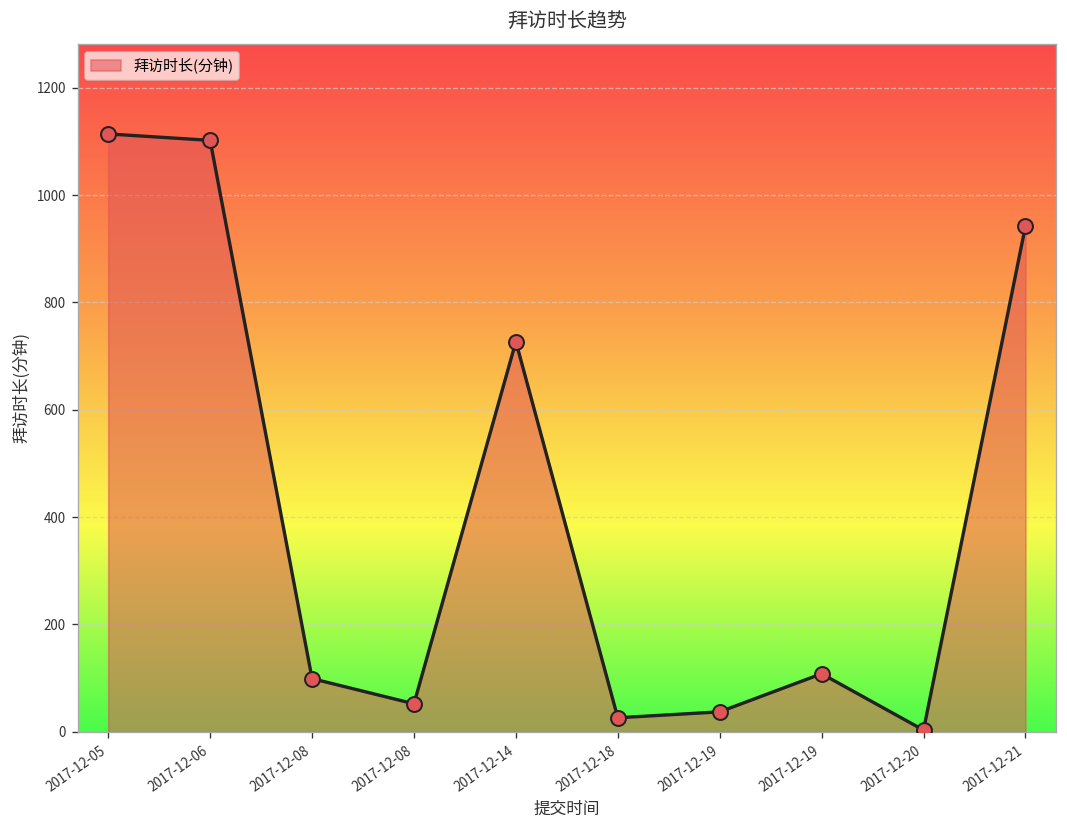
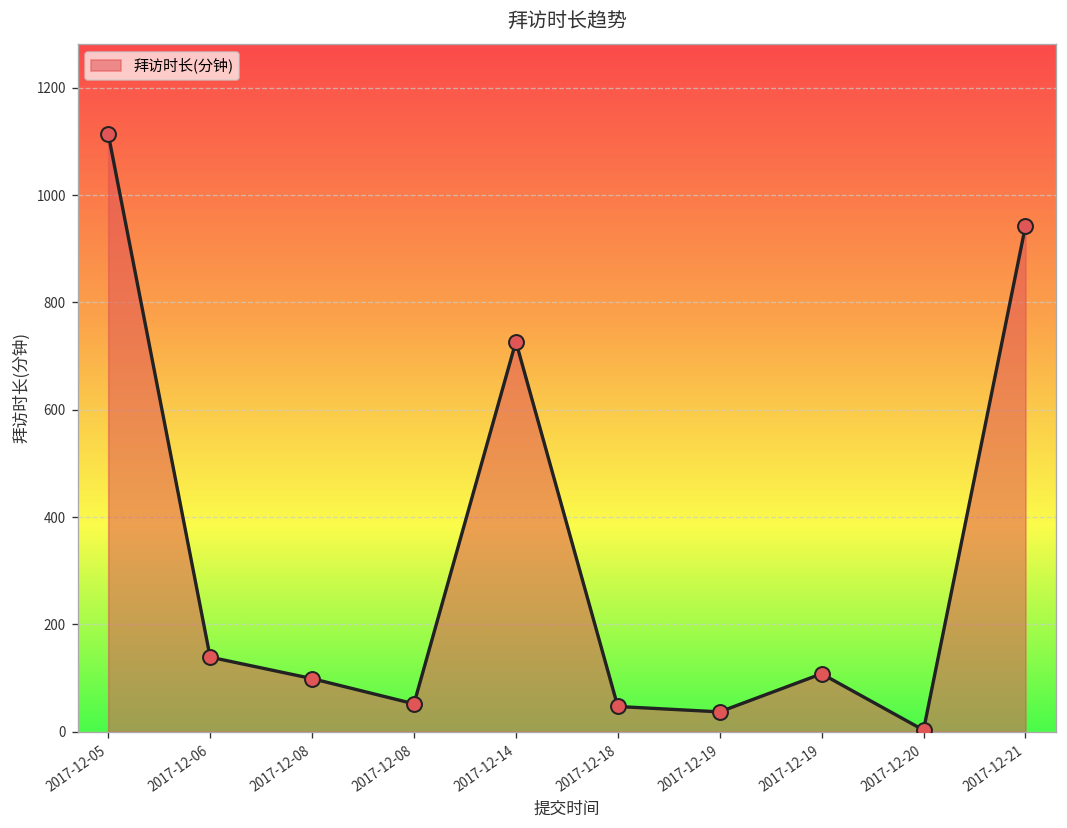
  {
    "2017-12-05": 1110,
-   "2017-12-06": 1100,
+   "2017-12-06": 140,
    "2017-12-14": 730,
-   "2017-12-18": 30,
+   "2017-12-18": 50,
    "2017-12-20": 0,
    "2017-12-21": 940
  }
